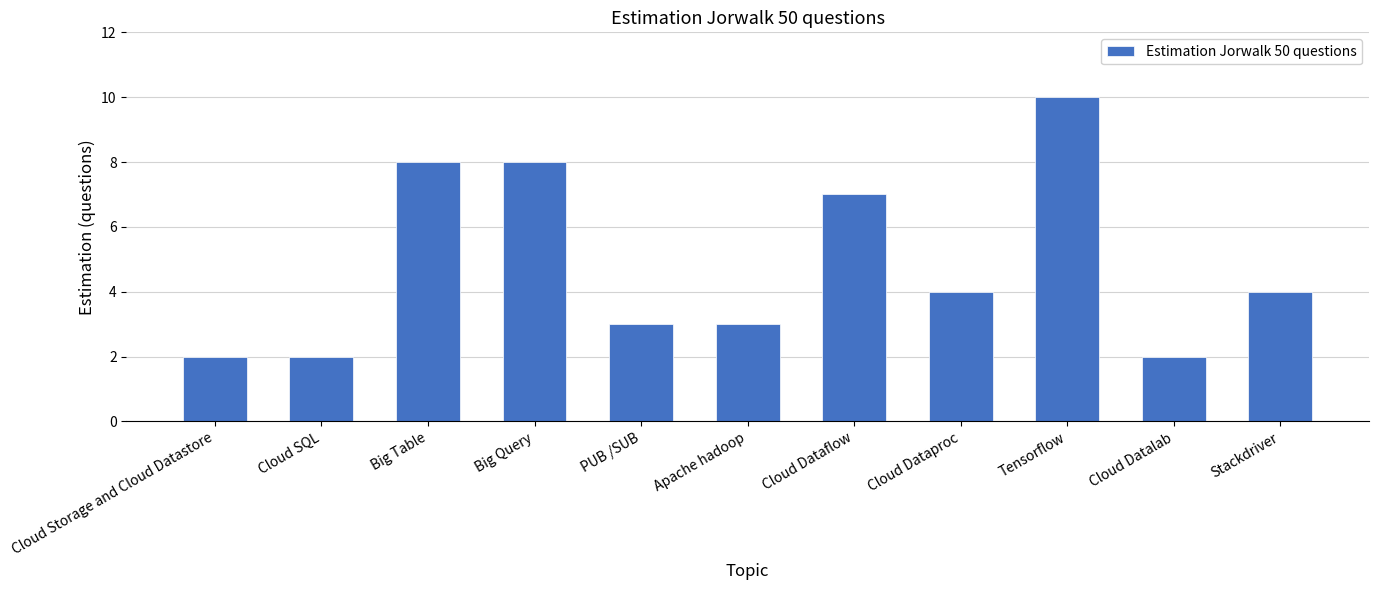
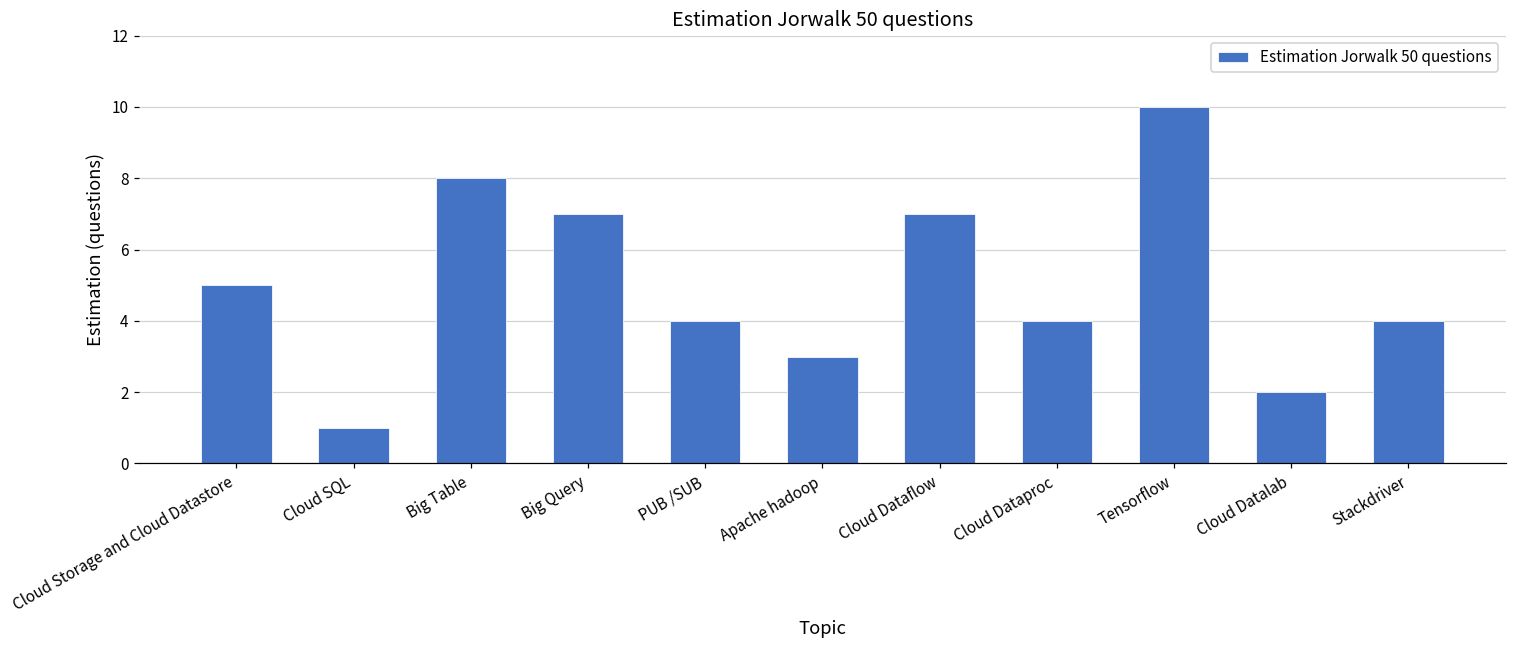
  {
-   "Cloud Storage and Cloud Datastore": 2,
-   "Cloud SQL": 2,
+   "Cloud Storage and Cloud Datastore": 5,
+   "Cloud SQL": 1,
    "Big Table": 8,
-   "Big Query": 8,
-   "PUB /SUB": 3,
+   "Big Query": 7,
+   "PUB /SUB": 4,
    "Apache hadoop": 3,
    "Cloud Dataflow": 7,
    "Cloud Dataproc": 4,
    "Tensorflow": 10,
    "Cloud Datalab": 2,
    "Stackdriver": 4
  }
